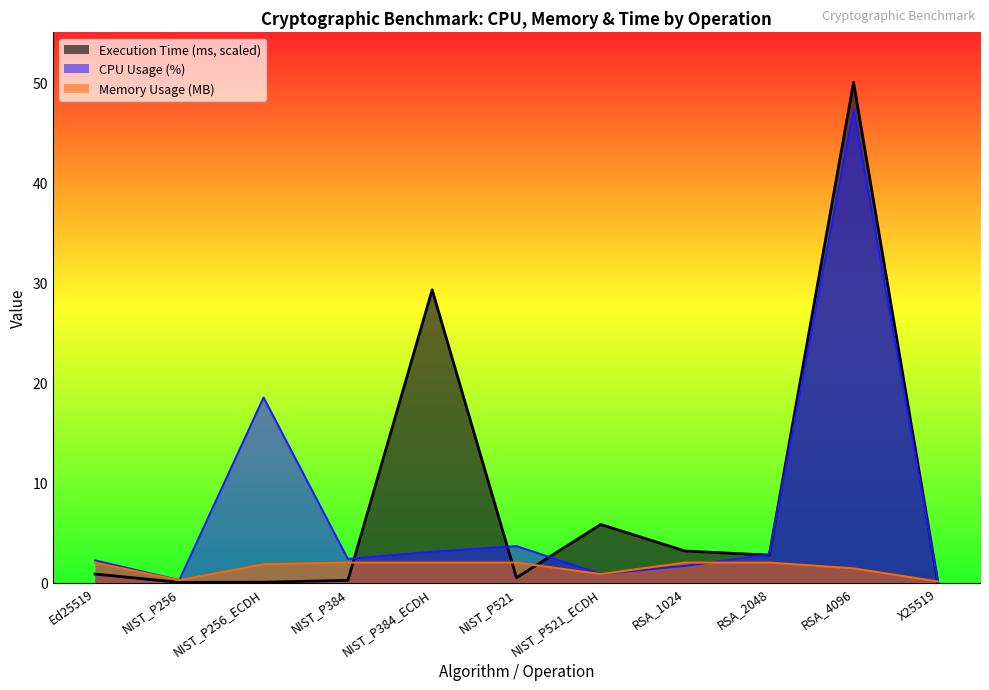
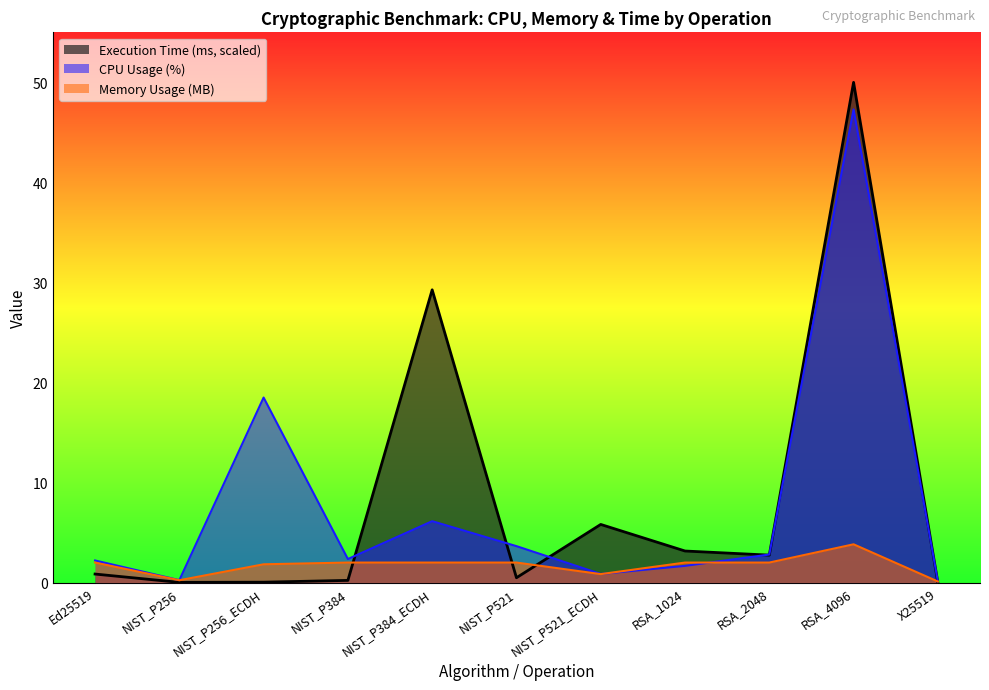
  {
    "Execution Time (ms, scaled)": {
      "Ed25519": 0.9,
      "NIST_P256_ECDH": 0.0,
      "NIST_P384": 0.2,
      "NIST_P384_ECDH": 29.3,
      "NIST_P521": 0.5,
      "NIST_P521_ECDH": 5.8,
      "RSA_1024": 3.2,
      "RSA_4096": 50.0
    },
    "CPU Usage (%)": {
      "NIST_P256_ECDH": 18.5,
      "NIST_P384": 2.4,
-     "NIST_P384_ECDH": 3.1,
+     "NIST_P384_ECDH": 6.1,
      "NIST_P521": 3.6,
      "RSA_1024": 1.7,
      "RSA_4096": 47.3
    },
    "Memory Usage (MB)": {
      "NIST_P256_ECDH": 1.8,
      "NIST_P384": 2.0,
      "NIST_P384_ECDH": 2.0,
      "NIST_P521": 2.0,
      "RSA_1024": 2.0,
      "RSA_2048": 2.0,
-     "RSA_4096": 1.4
+     "RSA_4096": 3.8
    }
  }
